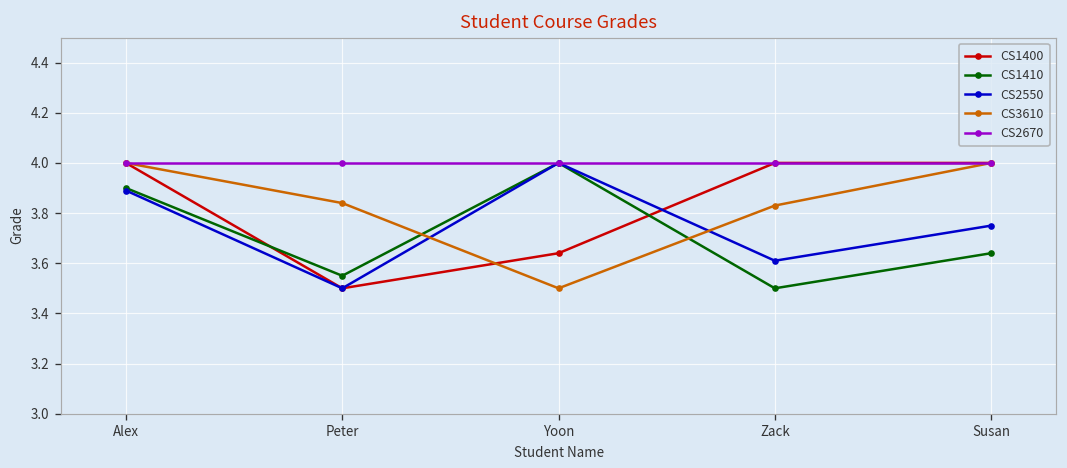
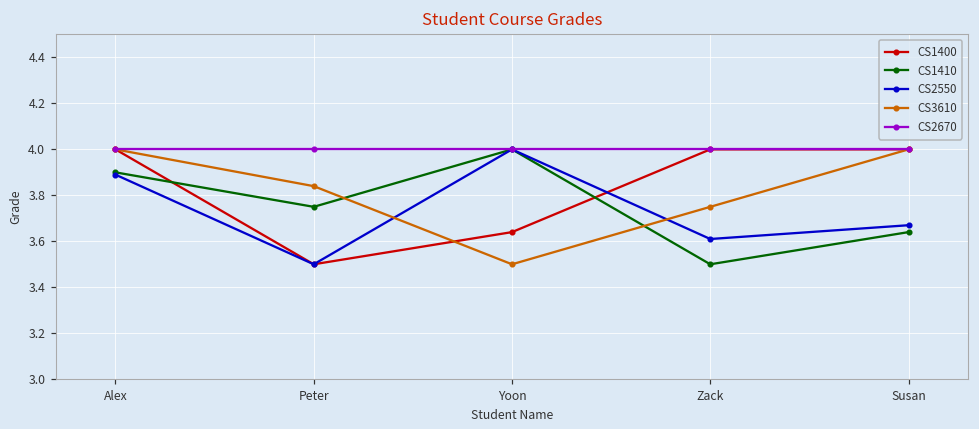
  {
    "CS1400": {
      "Yoon": 3.64
    },
    "CS1410": {
-     "Peter": 3.55,
+     "Peter": 3.75,
      "Zack": 3.50,
      "Susan": 3.64
    },
    "CS2550": {
      "Zack": 3.61,
-     "Susan": 3.75
+     "Susan": 3.67
    },
    "CS3610": {
      "Peter": 3.84,
      "Yoon": 3.50,
-     "Zack": 3.83
+     "Zack": 3.75
    },
    "CS2670": {
      "Peter": 4.00
    }
  }
